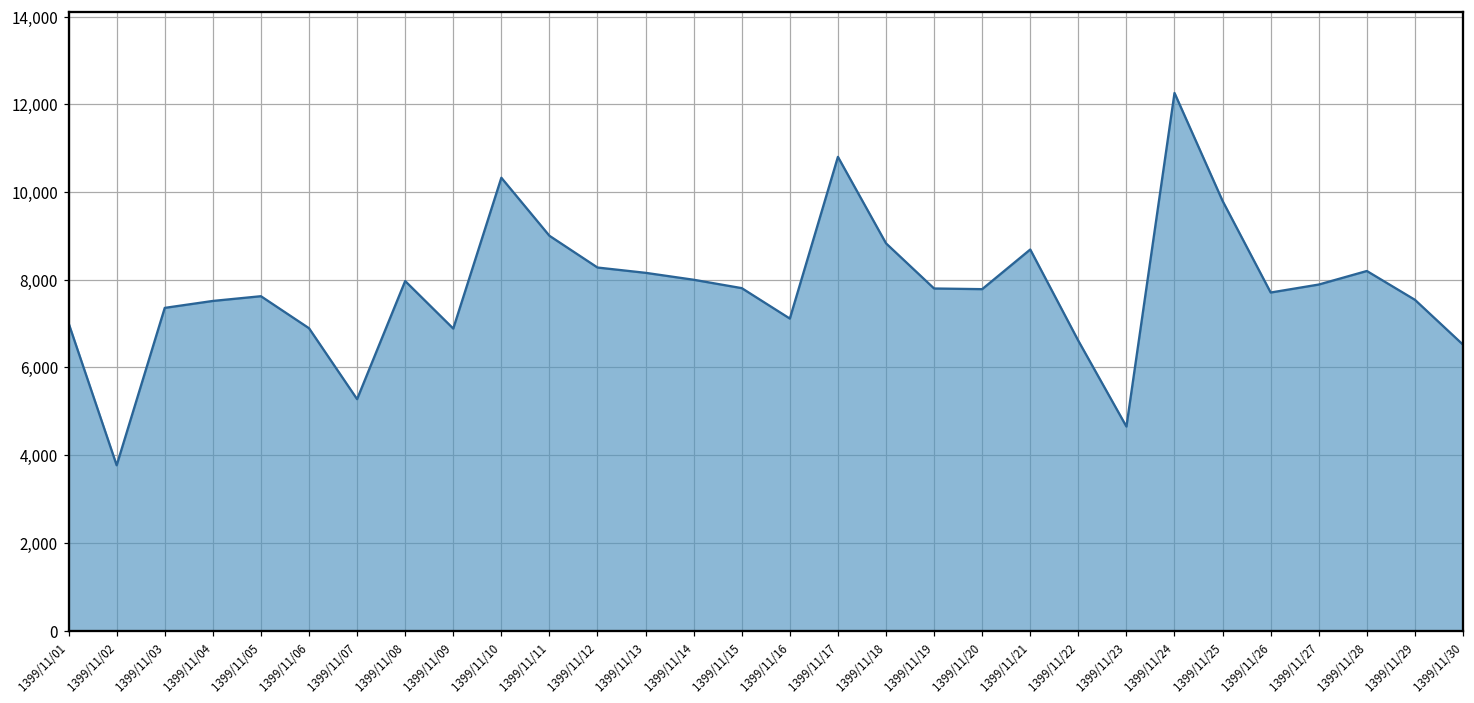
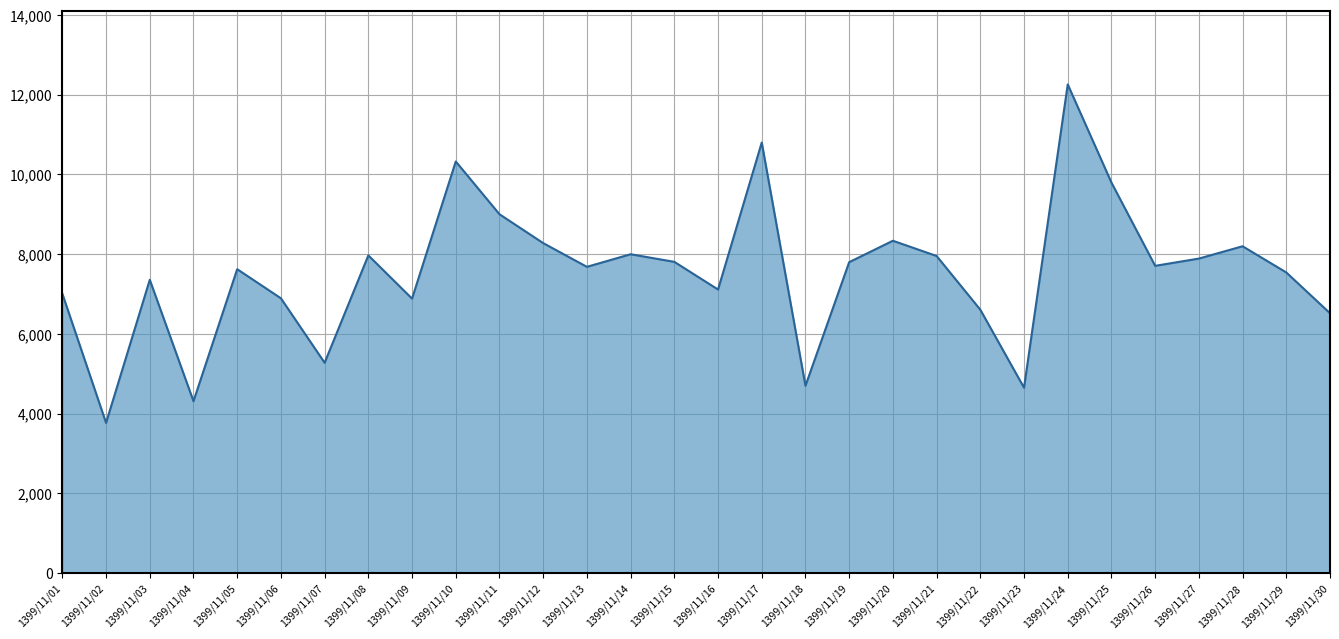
  {
    "1399/11/01": "7,000",
    "1399/11/02": "3,800",
    "1399/11/03": "7,400",
-   "1399/11/04": "7,500",
+   "1399/11/04": "4,300",
    "1399/11/05": "7,600",
    "1399/11/06": "6,900",
    "1399/11/07": "5,300",
    "1399/11/08": "8,000",
    "1399/11/09": "6,900",
    "1399/11/10": "10,300",
    "1399/11/11": "9,000",
    "1399/11/12": "8,300",
-   "1399/11/13": "8,200",
+   "1399/11/13": "7,700",
    "1399/11/14": "8,000",
    "1399/11/15": "7,800",
    "1399/11/16": "7,100",
    "1399/11/17": "10,800",
-   "1399/11/18": "8,800",
+   "1399/11/18": "4,700",
    "1399/11/19": "7,800",
-   "1399/11/20": "7,800",
-   "1399/11/21": "8,700",
+   "1399/11/20": "8,300",
+   "1399/11/21": "8,000",
    "1399/11/22": "6,600",
    "1399/11/23": "4,700",
    "1399/11/24": "12,300",
    "1399/11/25": "9,800",
    "1399/11/26": "7,700",
    "1399/11/27": "7,900",
    "1399/11/28": "8,200",
    "1399/11/29": "7,500",
    "1399/11/30": "6,500"
  }
